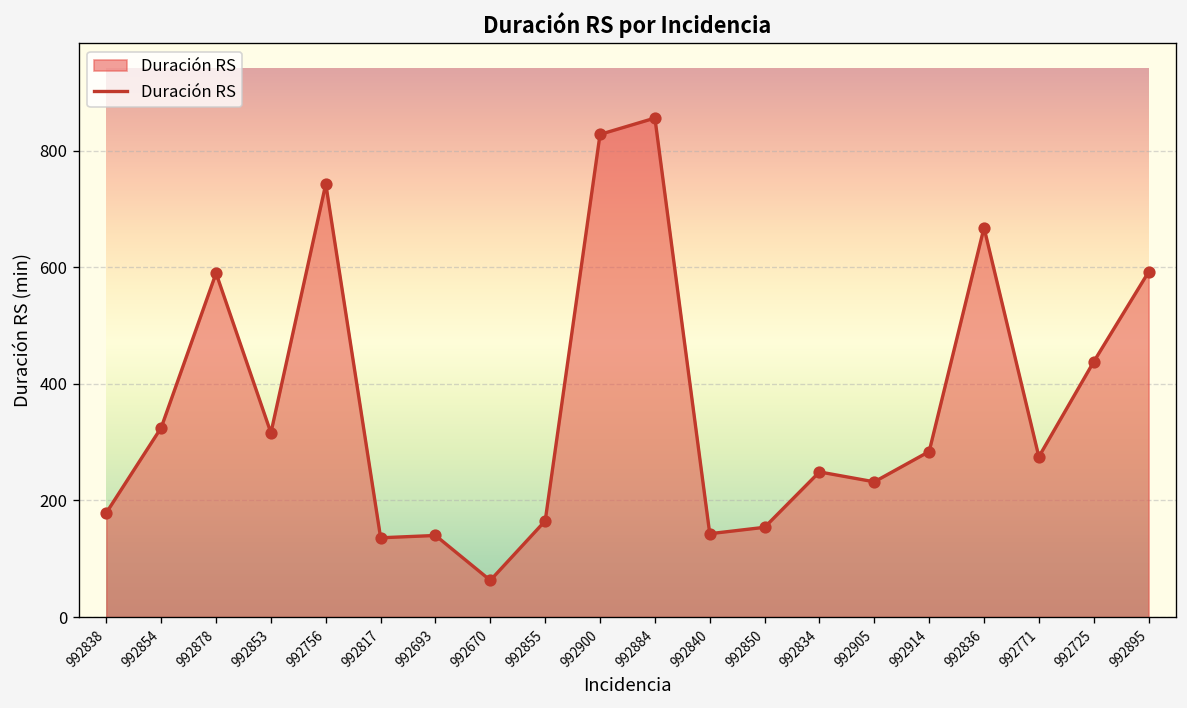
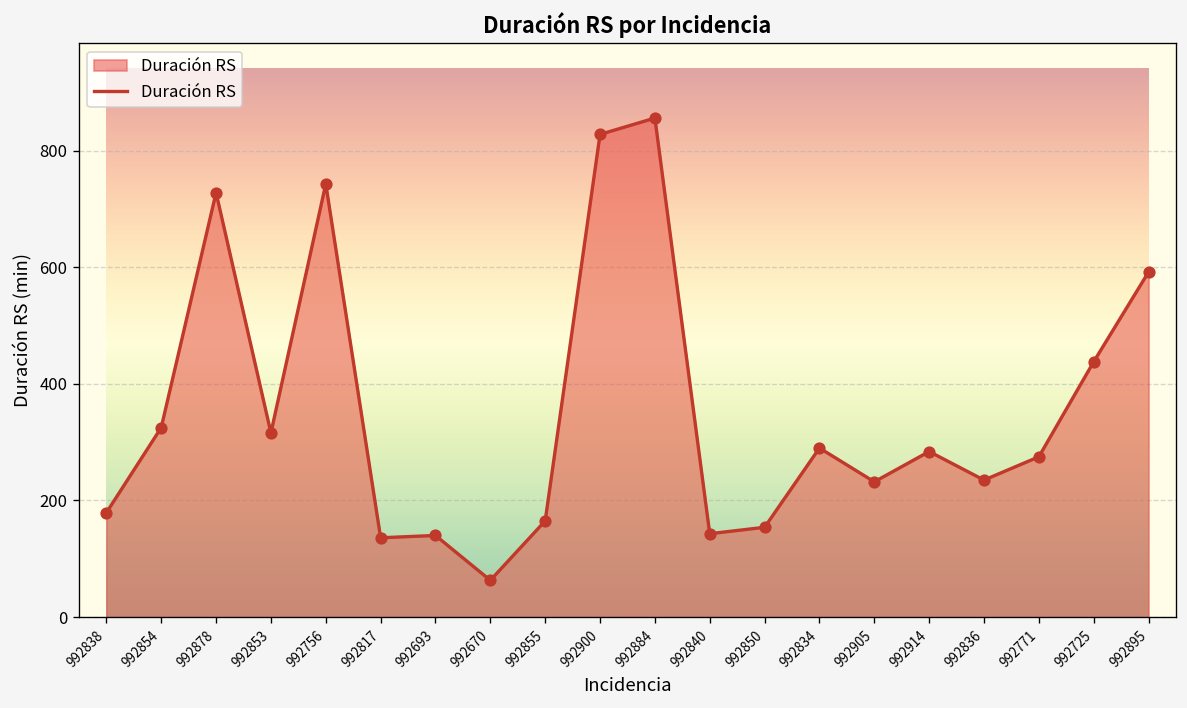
  {
    "992838": 180,
    "992854": 330,
-   "992878": 590,
+   "992878": 730,
    "992853": 320,
    "992756": 740,
    "992817": 140,
    "992693": 140,
    "992670": 60,
    "992855": 170,
    "992900": 830,
    "992884": 860,
    "992840": 140,
    "992850": 150,
-   "992834": 250,
+   "992834": 290,
    "992905": 230,
    "992914": 280,
-   "992836": 670,
+   "992836": 240,
    "992771": 280,
    "992725": 440,
    "992895": 590
  }
